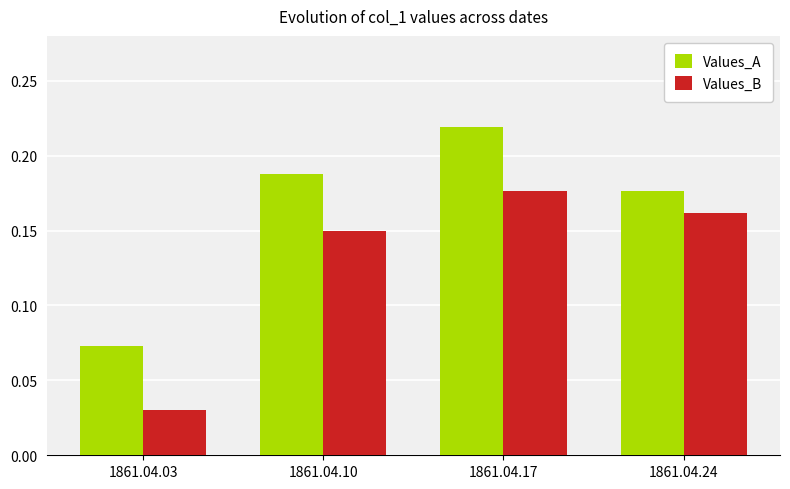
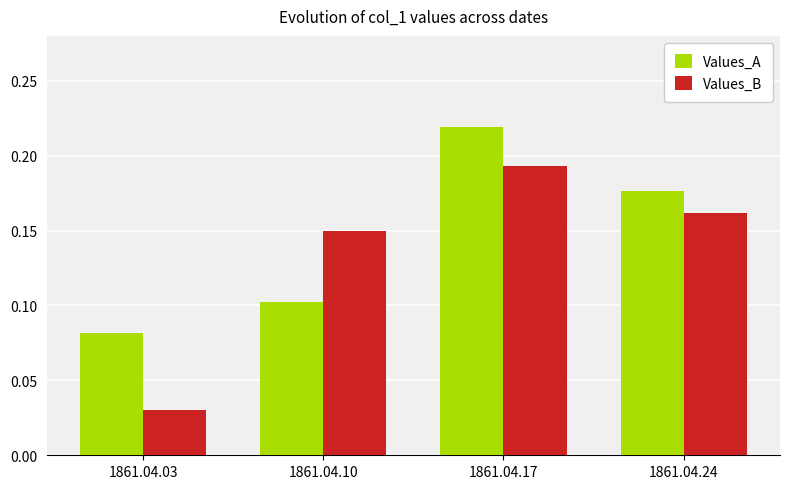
  {
    "Values_A": {
-     "1861.04.03": 0.073,
-     "1861.04.10": 0.188,
+     "1861.04.03": 0.082,
+     "1861.04.10": 0.102,
      "1861.04.17": 0.219,
      "1861.04.24": 0.176
    },
    "Values_B": {
      "1861.04.03": 0.030,
      "1861.04.10": 0.150,
-     "1861.04.17": 0.176,
+     "1861.04.17": 0.193,
      "1861.04.24": 0.162
    }
  }
